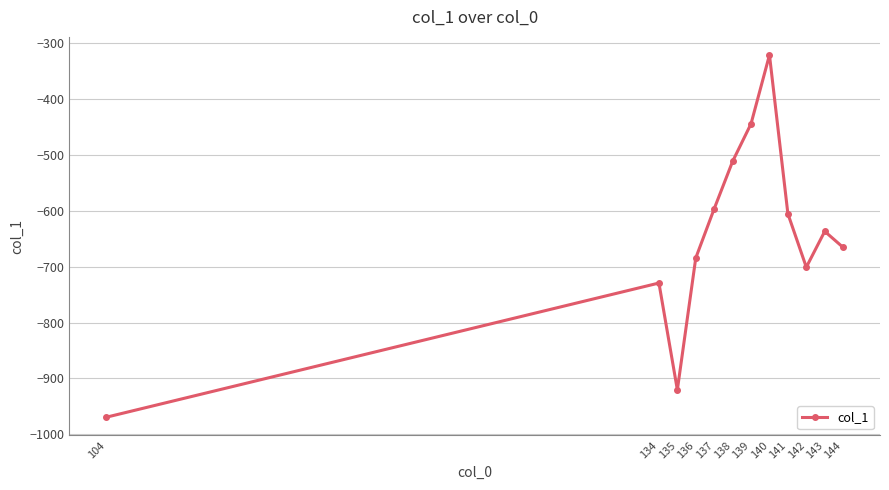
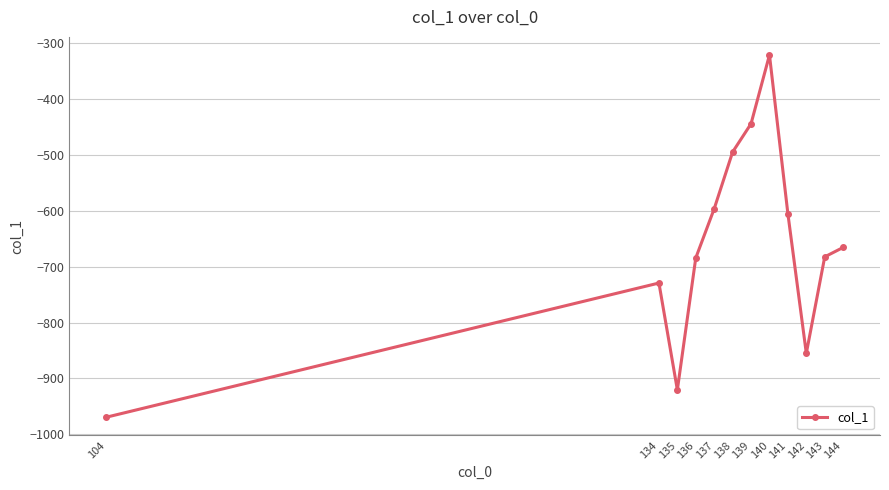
  {
    "104": -970,
    "134": -730,
    "135": -920,
    "136": -680,
    "137": -600,
-   "138": -510,
+   "138": -490,
    "139": -440,
    "140": -320,
    "141": -610,
-   "142": -700,
-   "143": -640,
+   "142": -860,
+   "143": -680,
    "144": -670
  }
